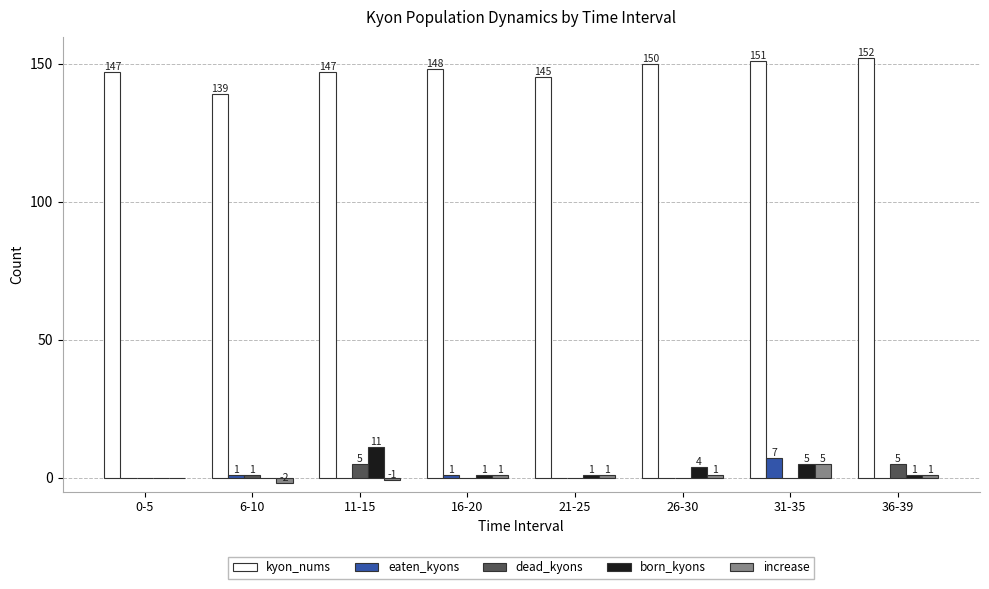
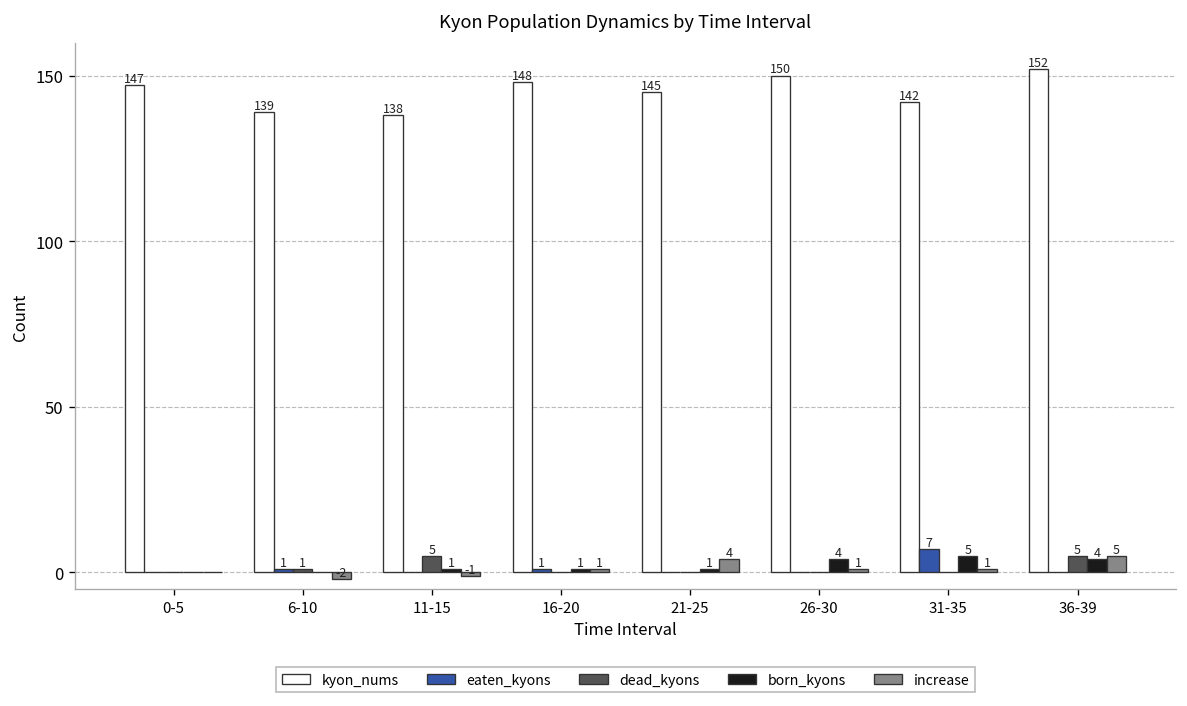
  {
    "kyon_nums": {
      "0-5": 147,
      "6-10": 139,
-     "11-15": 147,
+     "11-15": 138,
      "16-20": 148,
      "21-25": 145,
      "26-30": 150,
-     "31-35": 151,
+     "31-35": 142,
      "36-39": 152
    },
    "eaten_kyons": {
      "6-10": 1,
      "16-20": 1,
      "31-35": 7
    },
    "dead_kyons": {
      "6-10": 1,
      "11-15": 5,
      "36-39": 5
    },
    "born_kyons": {
-     "11-15": 11,
+     "11-15": 1,
      "16-20": 1,
      "21-25": 1,
      "26-30": 4,
      "31-35": 5,
-     "36-39": 1
+     "36-39": 4
    },
    "increase": {
      "6-10": -2,
      "11-15": -1,
      "16-20": 1,
-     "21-25": 1,
+     "21-25": 4,
      "26-30": 1,
-     "31-35": 5,
-     "36-39": 1
+     "31-35": 1,
+     "36-39": 5
    }
  }
